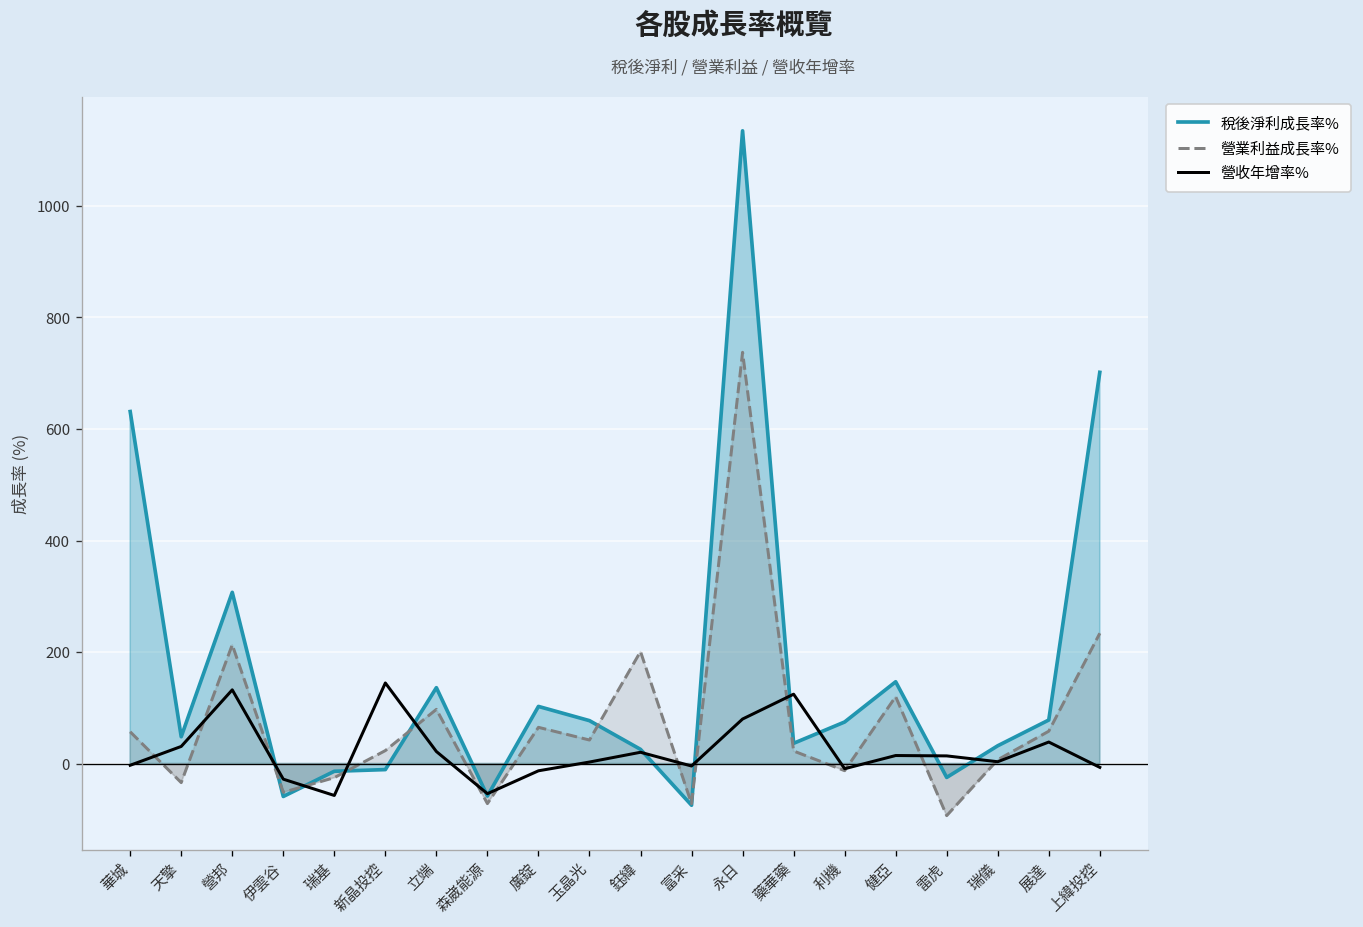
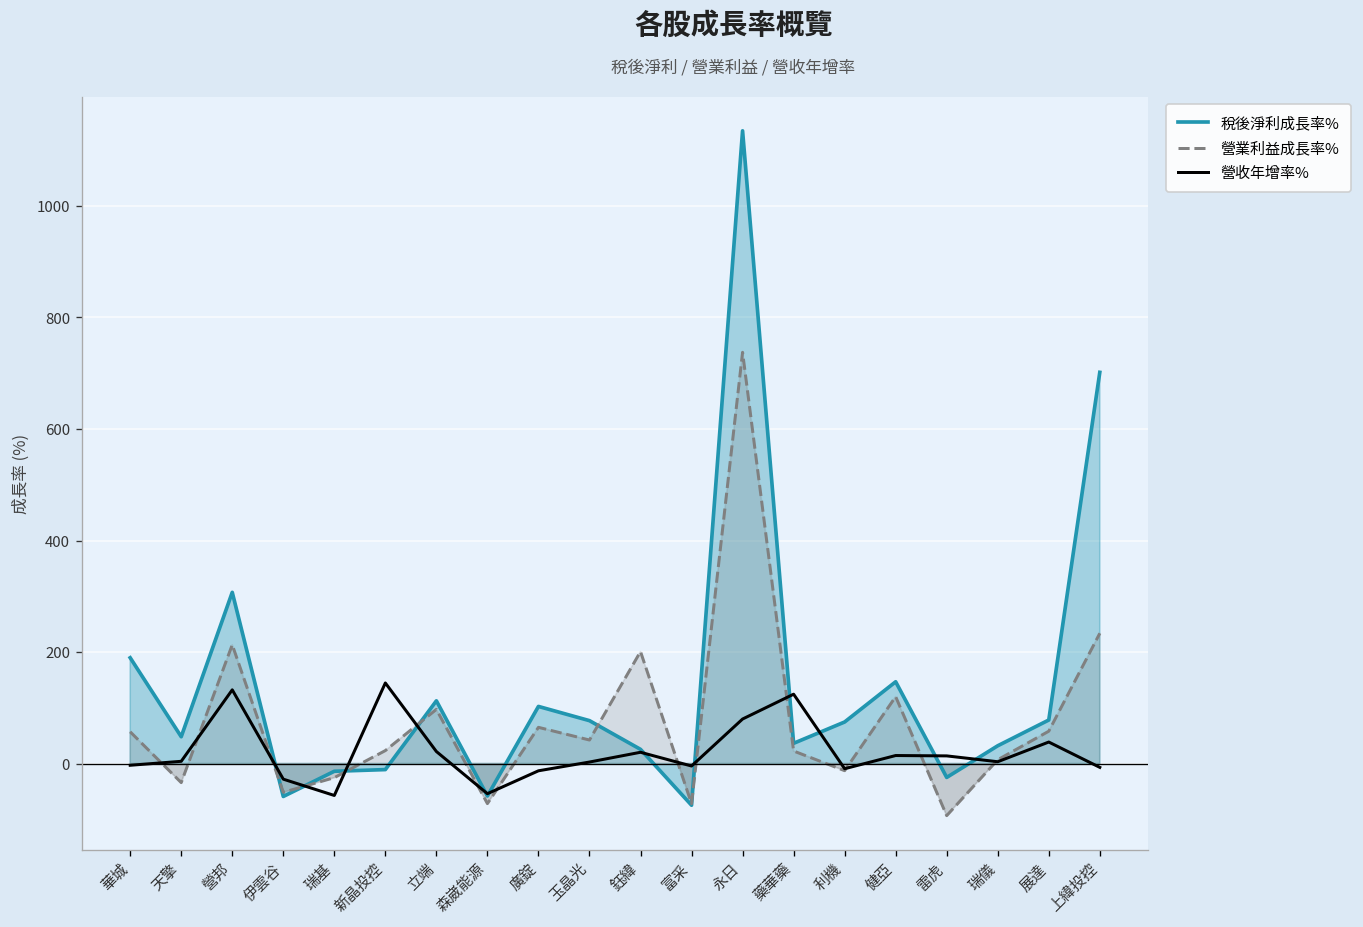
  {
    "稅後淨利成長率%": {
-     "華城": 630,
+     "華城": 190,
      "天擎": 50,
      "營邦": 310,
      "伊雲谷": -60,
      "瑞基": -10,
      "新晶投控": -10,
-     "立端": 140,
+     "立端": 110,
      "廣錠": 100,
      "玉晶光": 80,
      "永日": 1130,
      "藥華藥": 40,
      "利機": 70,
      "健亞": 150,
      "雷虎": -20,
      "瑞儀": 30,
      "展達": 80,
      "上緯投控": 700
    },
    "營業利益成長率%": {
      "華城": 60,
      "天擎": -30,
      "營邦": 210,
      "伊雲谷": -50,
      "瑞基": -30,
      "新晶投控": 20,
      "立端": 100,
      "森崴能源": -70,
      "廣錠": 70,
      "玉晶光": 40,
      "鈺緯": 200,
      "永日": 740,
      "藥華藥": 20,
      "健亞": 120,
      "雷虎": -90,
      "展達": 60,
      "上緯投控": 230
    },
    "營收年增率%": {
      "華城": 0,
-     "天擎": 30,
+     "天擎": 0,
      "營邦": 130,
      "伊雲谷": -30,
      "瑞基": -60,
      "新晶投控": 140,
      "立端": 20,
      "廣錠": -10,
      "玉晶光": 0,
      "富采": 0,
      "永日": 80,
      "藥華藥": 120,
      "健亞": 10,
      "雷虎": 10,
      "展達": 40,
      "上緯投控": -10
    }
  }
